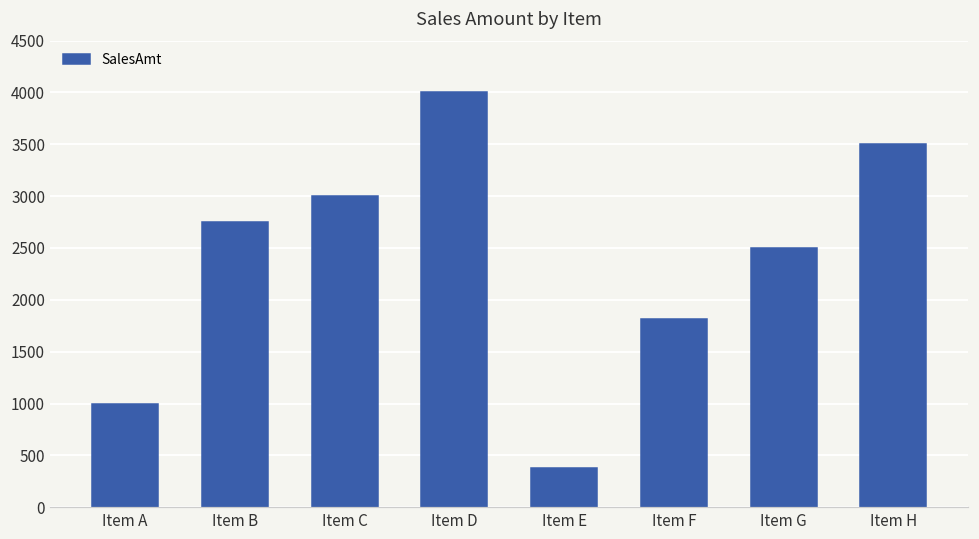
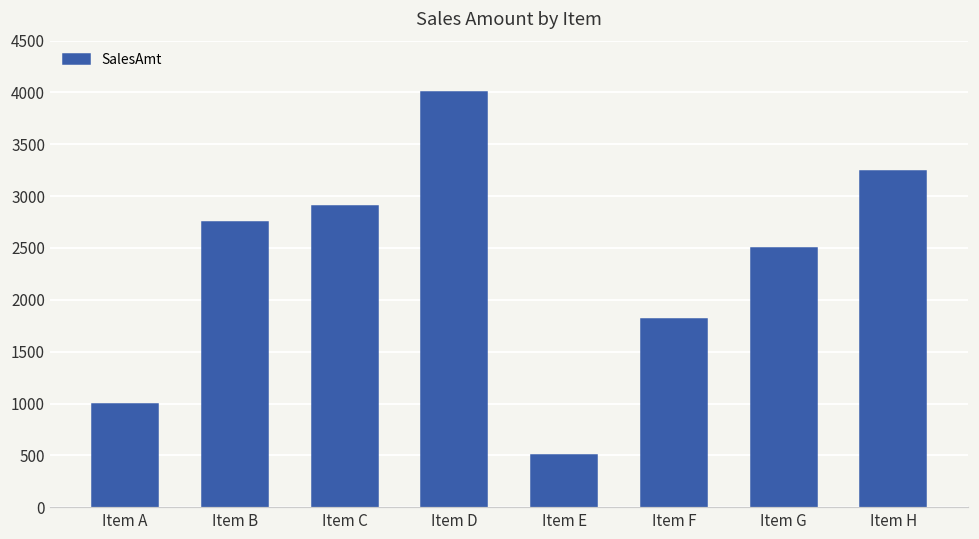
  {
    "Item A": 1000,
    "Item B": 2800,
-   "Item C": 3000,
+   "Item C": 2900,
    "Item D": 4000,
-   "Item E": 400,
+   "Item E": 500,
    "Item F": 1800,
    "Item G": 2500,
-   "Item H": 3500
+   "Item H": 3200
  }
